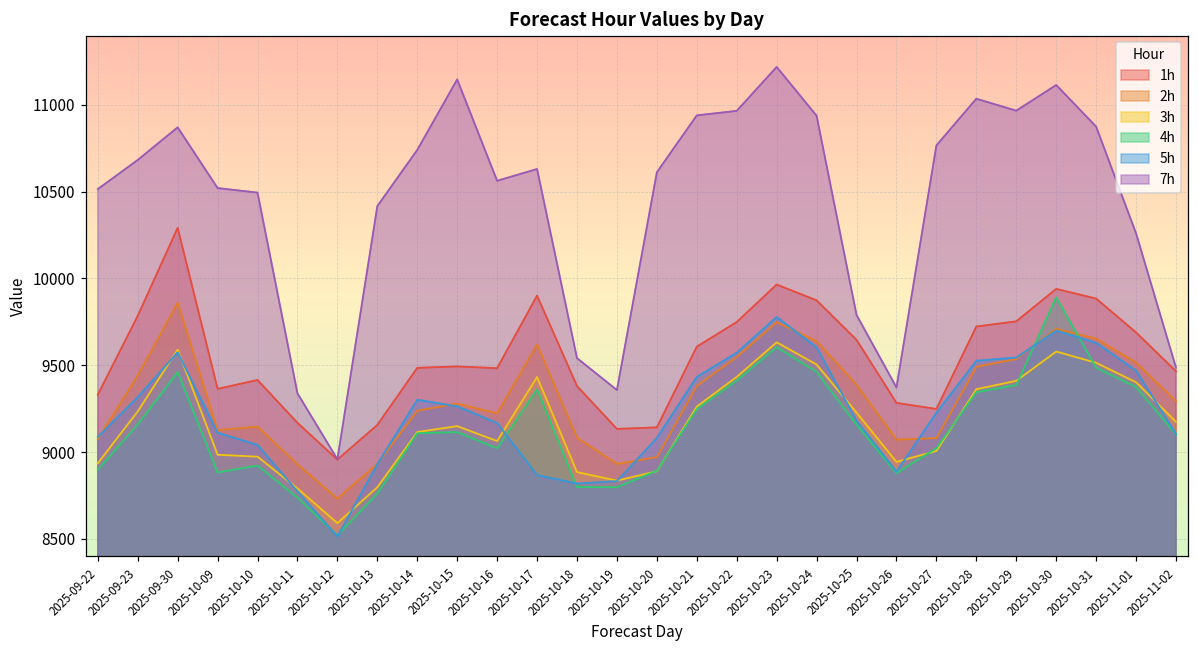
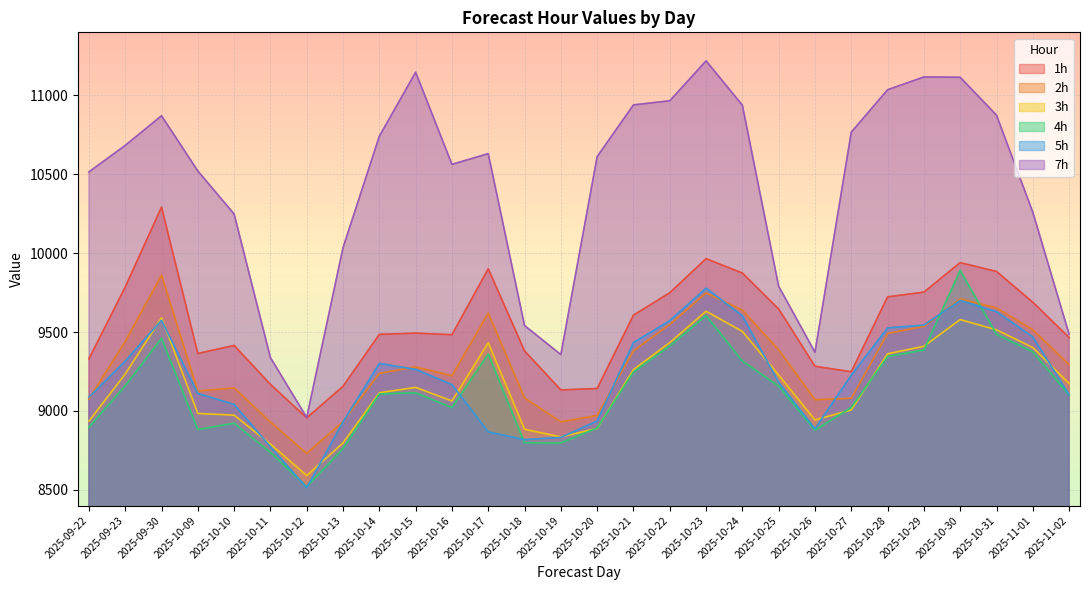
  {
    "4h": {
      "2025-09-22": 8900,
      "2025-09-23": 9160,
      "2025-09-30": 9460,
      "2025-10-09": 8880,
      "2025-10-10": 8920,
      "2025-10-11": 8740,
      "2025-10-13": 8760,
      "2025-10-15": 9120,
      "2025-10-16": 9020,
      "2025-10-17": 9360,
      "2025-10-18": 8800,
      "2025-10-19": 8800,
      "2025-10-22": 9410,
      "2025-10-23": 9600,
-     "2025-10-24": 9460,
+     "2025-10-24": 9320,
      "2025-10-25": 9160,
      "2025-10-27": 9020,
      "2025-10-28": 9350,
      "2025-10-29": 9390,
      "2025-10-30": 9890,
      "2025-10-31": 9490,
      "2025-11-01": 9370
    },
    "5h": {
      "2025-09-23": 9320,
      "2025-10-10": 9040,
      "2025-10-11": 8770,
      "2025-10-14": 9300,
      "2025-10-16": 9170,
      "2025-10-17": 8870,
      "2025-10-18": 8820,
-     "2025-10-20": 9080,
+     "2025-10-20": 8940,
      "2025-10-21": 9430,
      "2025-10-22": 9570,
      "2025-10-23": 9780,
      "2025-10-24": 9600,
      "2025-10-25": 9180,
      "2025-10-27": 9230,
      "2025-10-28": 9530,
      "2025-10-31": 9630,
      "2025-11-01": 9470
    },
    "7h": {
      "2025-09-22": 10520,
      "2025-09-23": 10680,
      "2025-09-30": 10870,
      "2025-10-09": 10520,
-     "2025-10-10": 10500,
+     "2025-10-10": 10250,
      "2025-10-11": 9340,
-     "2025-10-13": 10420,
+     "2025-10-13": 10040,
      "2025-10-14": 10740,
      "2025-10-15": 11150,
      "2025-10-16": 10560,
      "2025-10-17": 10630,
      "2025-10-18": 9540,
      "2025-10-19": 9360,
      "2025-10-20": 10610,
      "2025-10-21": 10940,
      "2025-10-22": 10970,
      "2025-10-23": 11220,
      "2025-10-24": 10940,
      "2025-10-25": 9790,
      "2025-10-26": 9370,
      "2025-10-27": 10770,
      "2025-10-28": 11040,
-     "2025-10-29": 10970,
+     "2025-10-29": 11120,
      "2025-10-30": 11120,
      "2025-10-31": 10880,
      "2025-11-01": 10260,
      "2025-11-02": 9490
    }
  }
